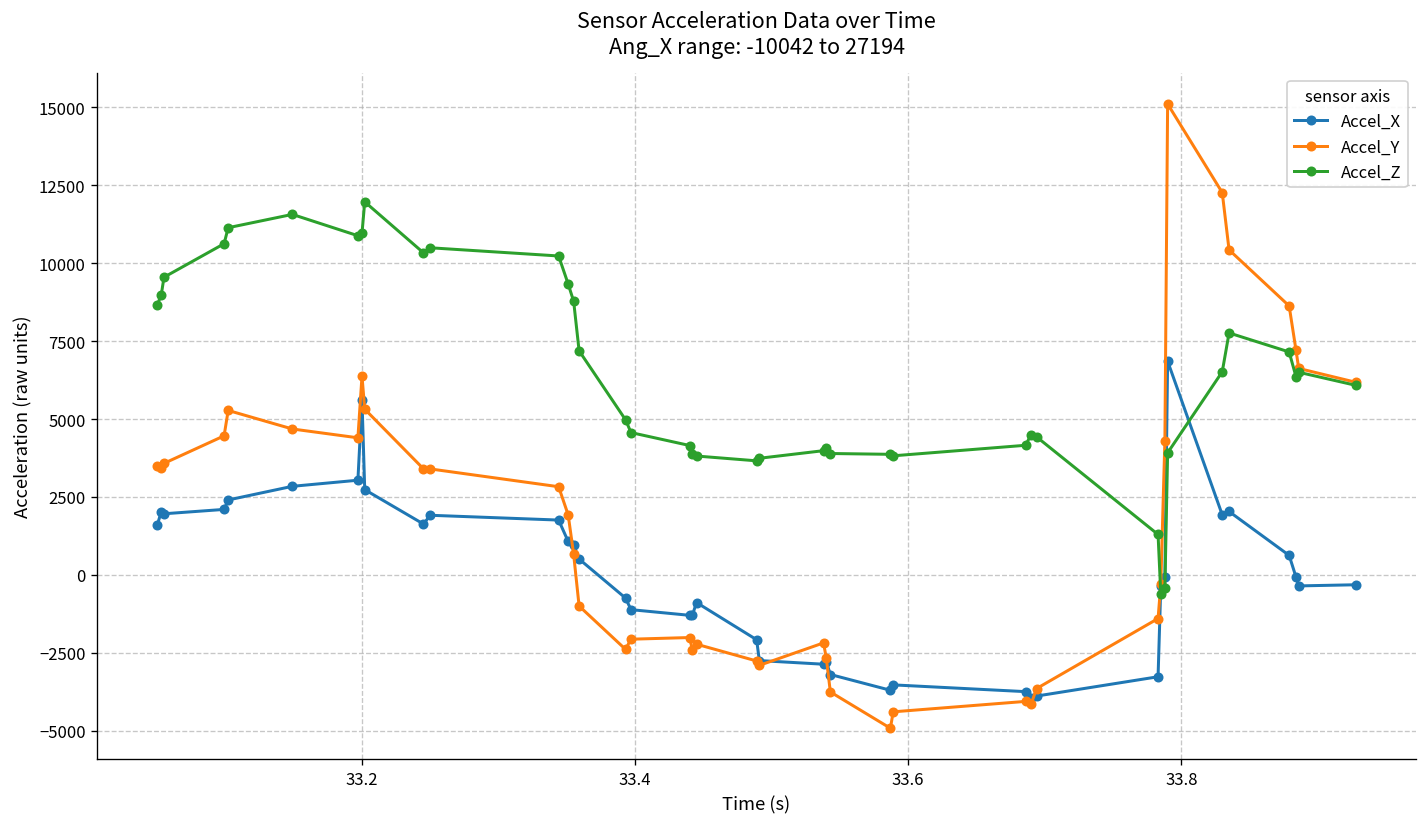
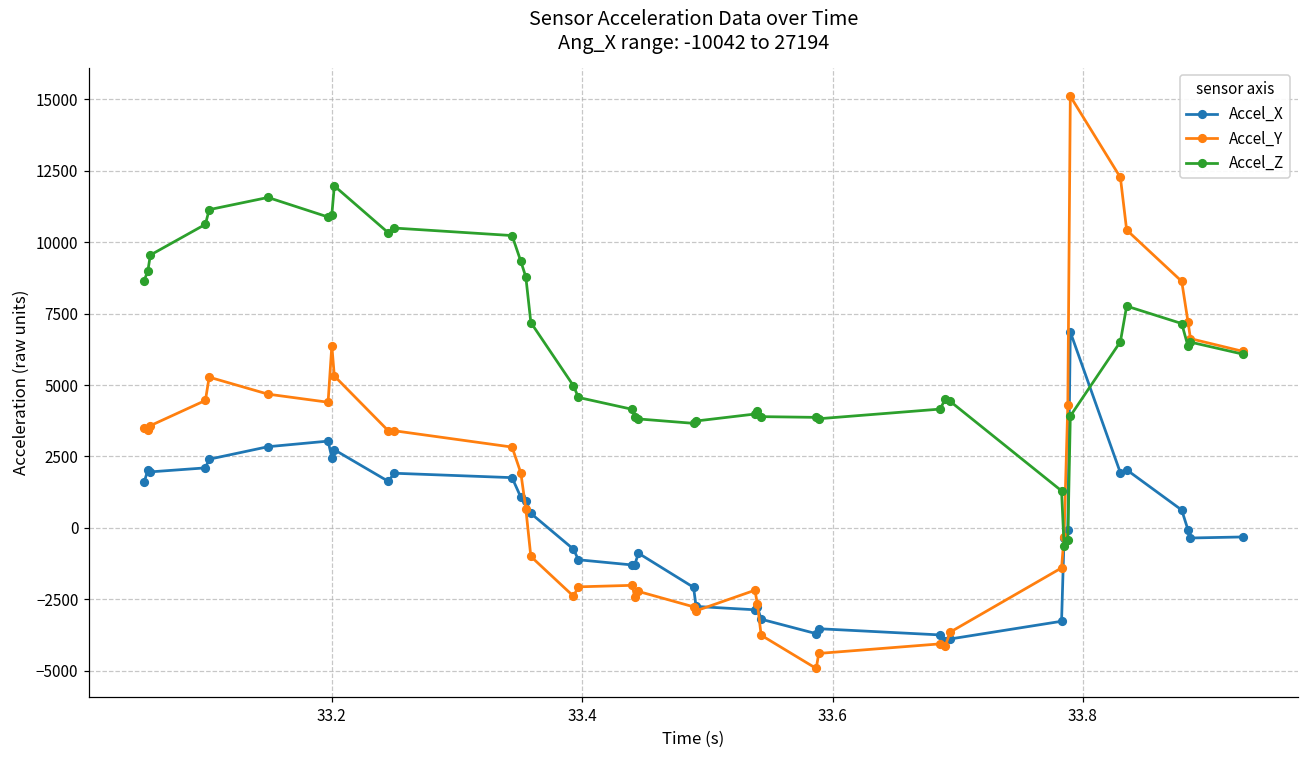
  {
    "Accel_X": {
-     "33.2": 5600
+     "33.2": 2500
    },
    "Accel_Y": {
      "33.2": 6400
    },
    "Accel_Z": {
      "33.2": 11000
    }
  }
